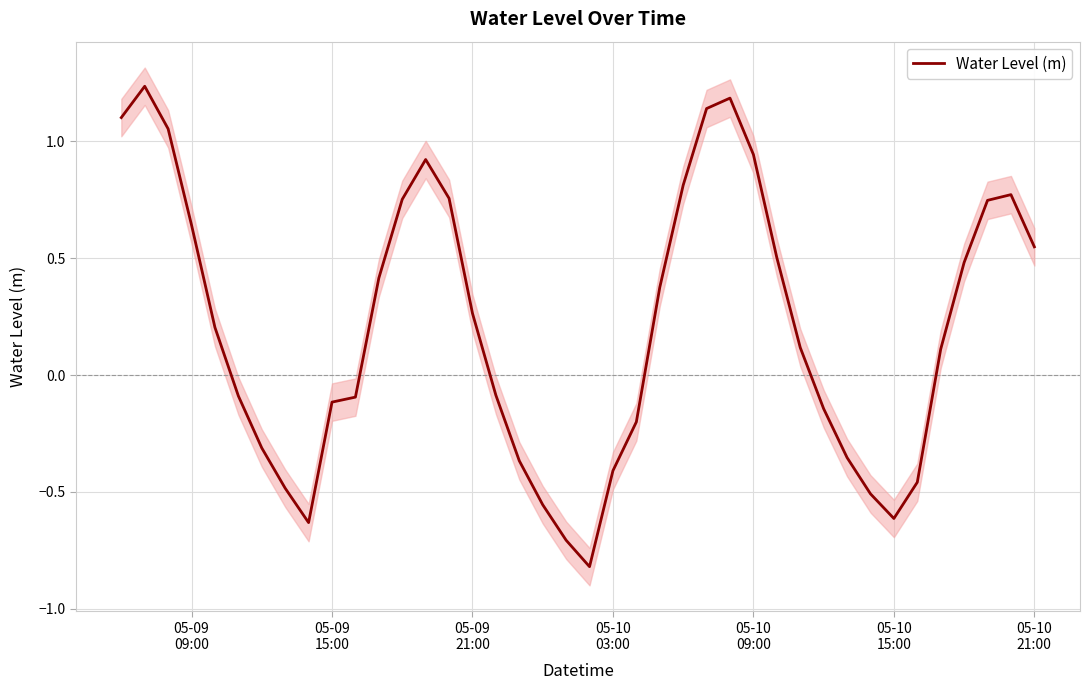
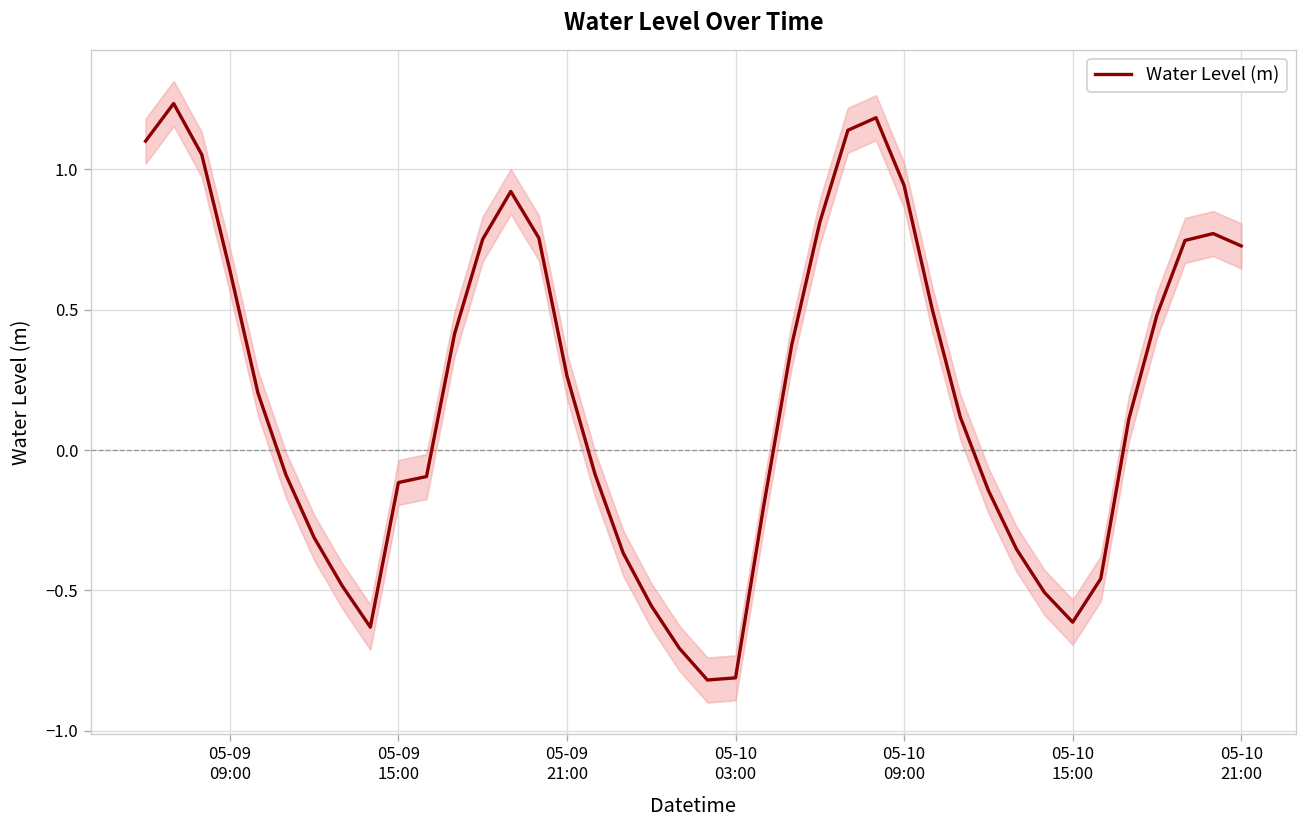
  {
    "Water Level (m)": {
      "05-09 09:00": 0.64,
      "05-09 15:00": -0.12,
      "05-09 21:00": 0.26,
-     "05-10 03:00": -0.41,
+     "05-10 03:00": -0.81,
      "05-10 09:00": 0.94,
      "05-10 15:00": -0.61,
-     "05-10 21:00": 0.55
+     "05-10 21:00": 0.73
    }
  }
